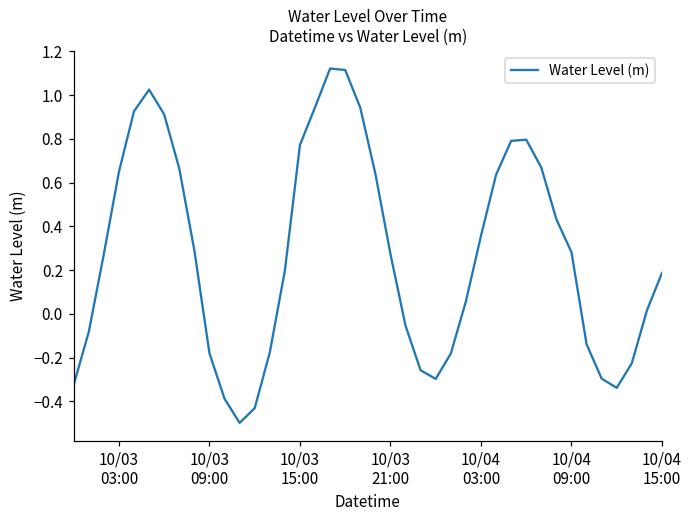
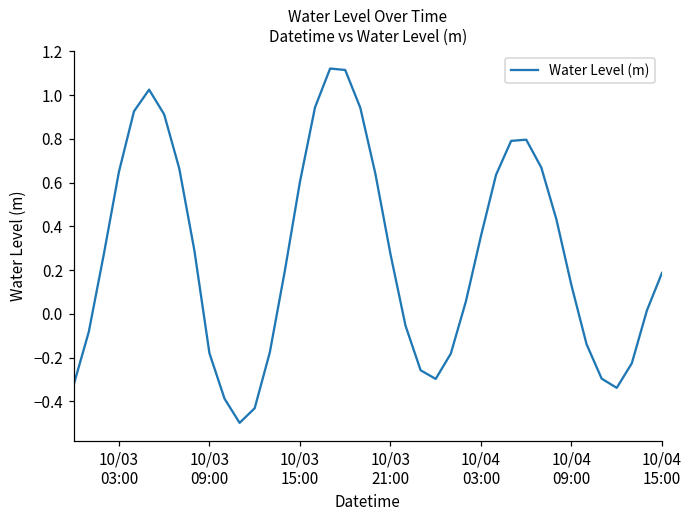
  {
    "10/03 03:00": 0.65,
    "10/03 09:00": -0.18,
-   "10/03 15:00": 0.77,
+   "10/03 15:00": 0.60,
    "10/03 21:00": 0.27,
    "10/04 03:00": 0.36,
-   "10/04 09:00": 0.28,
+   "10/04 09:00": 0.13,
    "10/04 15:00": 0.19
  }
